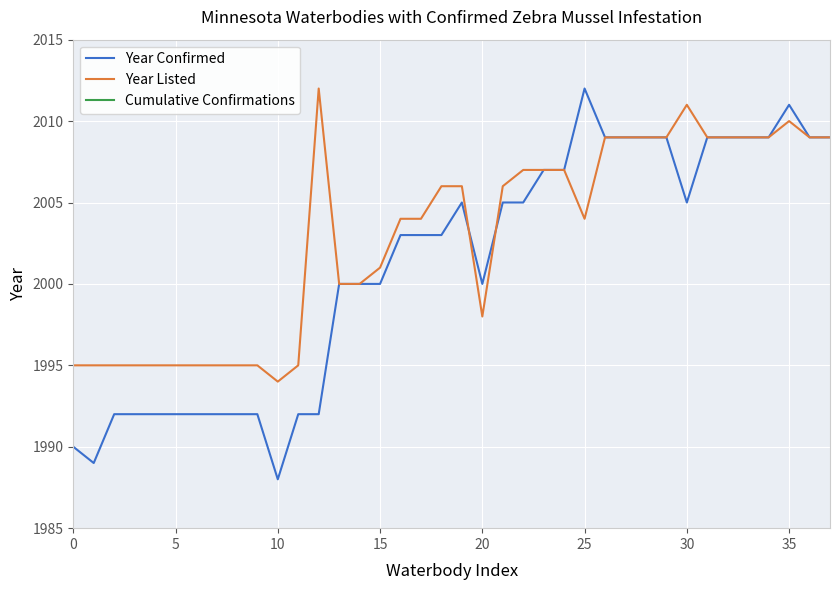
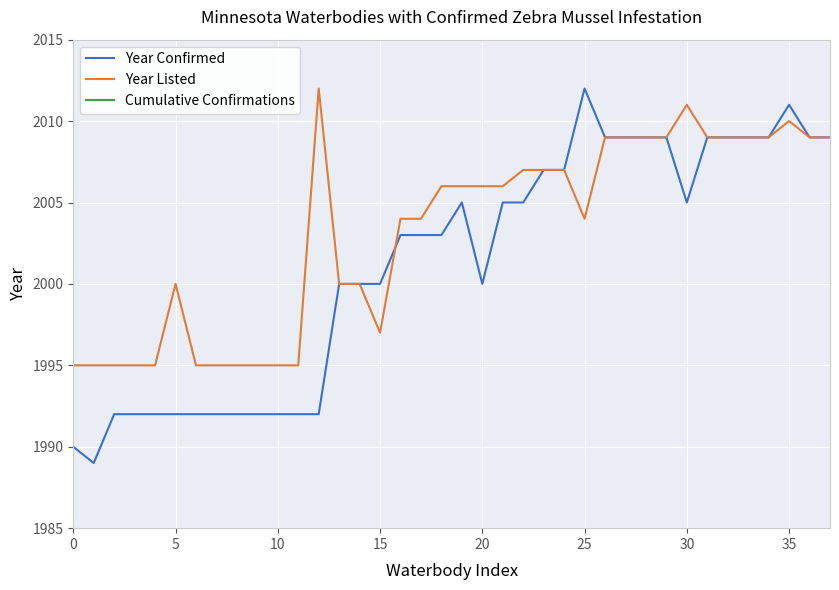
  {
    "Year Confirmed": {
      "0": 1990,
      "5": 1992,
-     "10": 1988,
+     "10": 1992,
      "15": 2000,
      "20": 2000,
      "25": 2012,
      "30": 2005,
      "35": 2011
    },
    "Year Listed": {
      "0": 1995,
-     "5": 1995,
-     "10": 1994,
-     "15": 2001,
-     "20": 1998,
+     "5": 2000,
+     "10": 1995,
+     "15": 1997,
+     "20": 2006,
      "25": 2004,
      "30": 2011,
      "35": 2010
    }
  }
